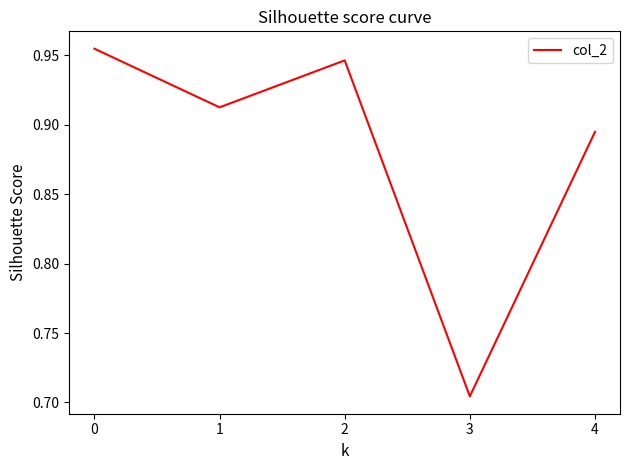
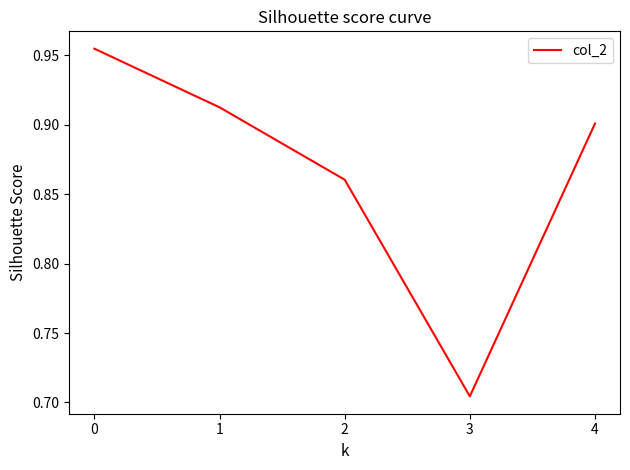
  {
    "0": 0.955,
    "1": 0.913,
-   "2": 0.946,
+   "2": 0.860,
    "3": 0.704,
-   "4": 0.895
+   "4": 0.901
  }
